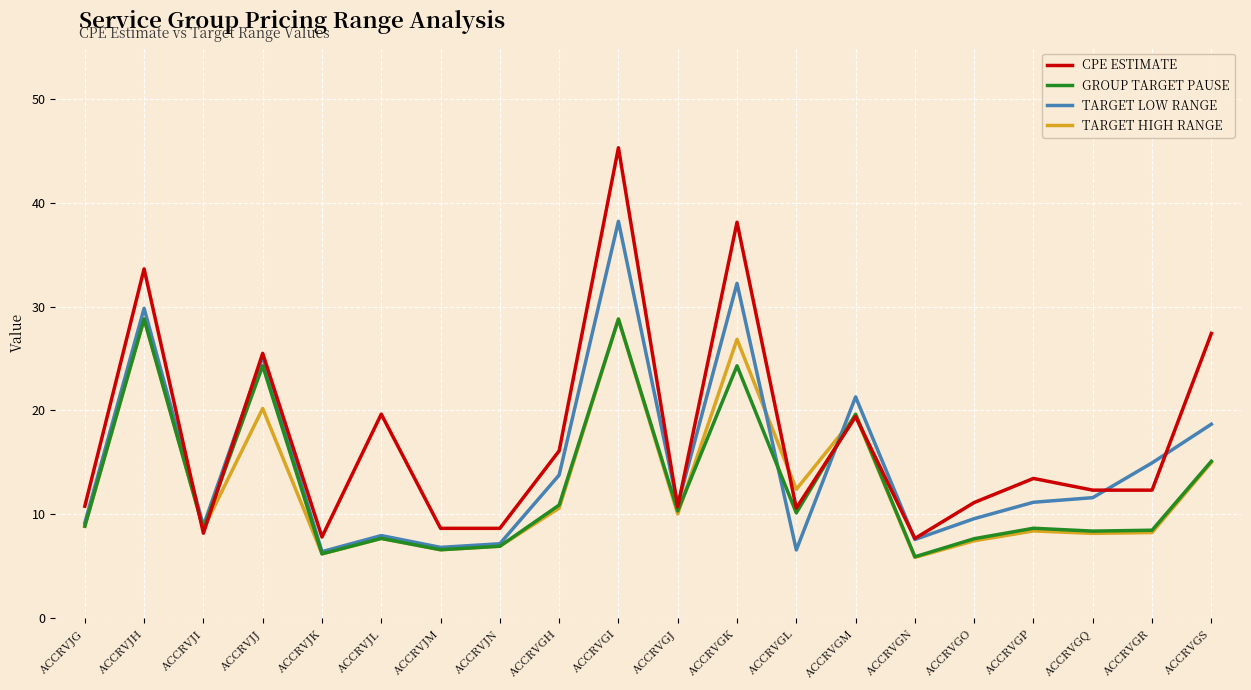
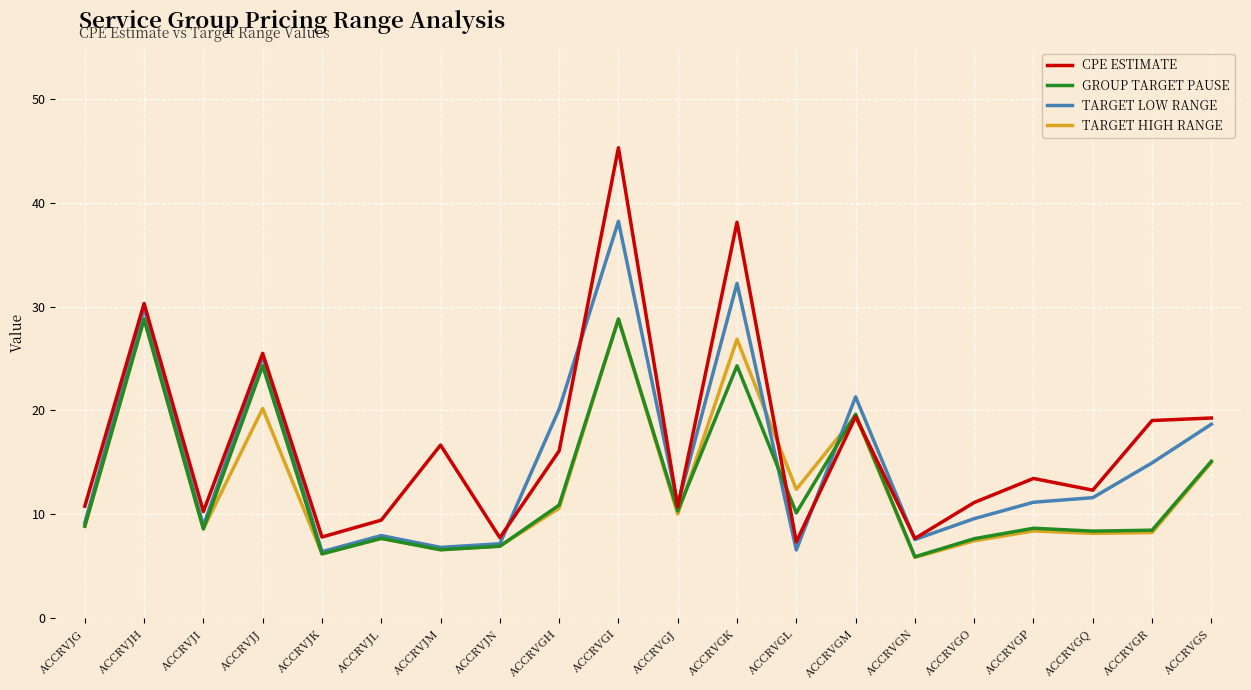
  {
    "CPE ESTIMATE": {
      "ACCRVJG": 10.8,
-     "ACCRVJH": 33.7,
-     "ACCRVJI": 8.2,
+     "ACCRVJH": 30.3,
+     "ACCRVJI": 10.3,
      "ACCRVJJ": 25.5,
      "ACCRVJK": 7.8,
-     "ACCRVJL": 19.6,
-     "ACCRVJM": 8.6,
-     "ACCRVJN": 8.6,
+     "ACCRVJL": 9.4,
+     "ACCRVJM": 16.7,
+     "ACCRVJN": 7.7,
      "ACCRVGH": 16.1,
      "ACCRVGI": 45.3,
      "ACCRVGK": 38.1,
-     "ACCRVGL": 10.6,
+     "ACCRVGL": 7.3,
      "ACCRVGO": 11.1,
      "ACCRVGP": 13.4,
      "ACCRVGQ": 12.3,
-     "ACCRVGR": 12.3,
-     "ACCRVGS": 27.4
+     "ACCRVGR": 19.0,
+     "ACCRVGS": 19.3
    },
    "GROUP TARGET PAUSE": {
      "ACCRVJJ": 24.3,
      "ACCRVGH": 10.9,
      "ACCRVGJ": 10.3,
      "ACCRVGK": 24.3,
      "ACCRVGL": 10.1,
      "ACCRVGP": 8.6
    },
    "TARGET LOW RANGE": {
      "ACCRVJG": 9.2,
      "ACCRVJH": 29.8,
      "ACCRVJI": 8.9,
      "ACCRVJJ": 25.2,
      "ACCRVJL": 7.9,
-     "ACCRVGH": 13.8,
+     "ACCRVGH": 20.1,
      "ACCRVGI": 38.2,
      "ACCRVGK": 32.3,
      "ACCRVGL": 6.6,
      "ACCRVGM": 21.3,
      "ACCRVGO": 9.6,
      "ACCRVGP": 11.2,
      "ACCRVGQ": 11.6,
      "ACCRVGR": 14.9,
      "ACCRVGS": 18.7
    },
    "TARGET HIGH RANGE": {
      "ACCRVJJ": 20.2,
      "ACCRVGH": 10.6,
      "ACCRVGJ": 10.0,
      "ACCRVGK": 26.9,
      "ACCRVGL": 12.4,
      "ACCRVGP": 8.4
    }
  }
